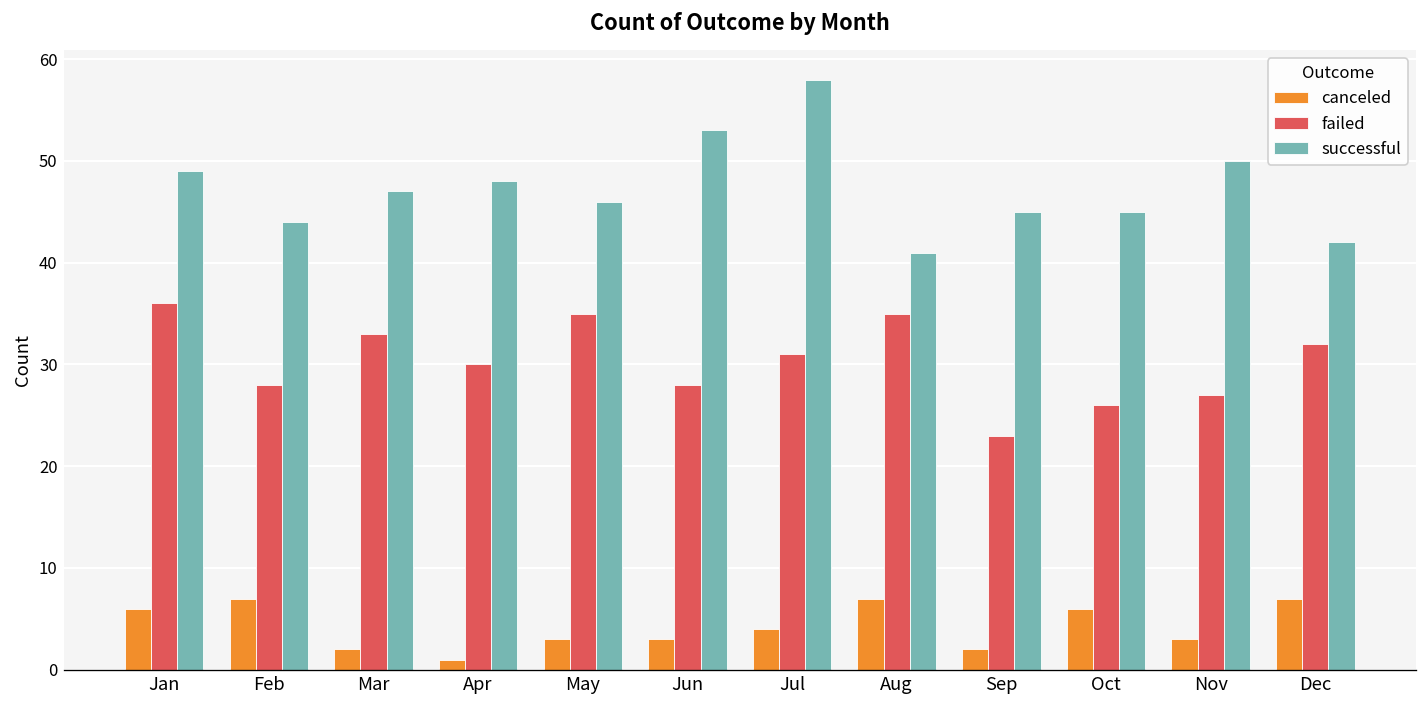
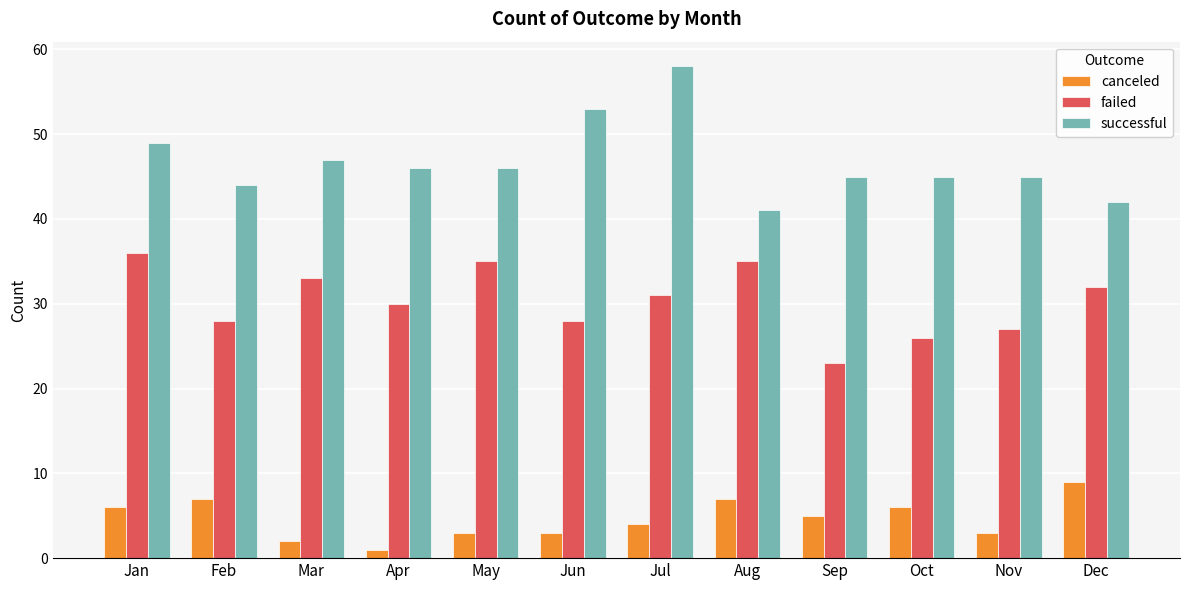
  {
    "canceled": {
      "Jan": 6,
      "Feb": 7,
      "Mar": 2,
      "Apr": 1,
      "May": 3,
      "Jun": 3,
      "Jul": 4,
      "Aug": 7,
-     "Sep": 2,
+     "Sep": 5,
      "Oct": 6,
      "Nov": 3,
-     "Dec": 7
+     "Dec": 9
    },
    "failed": {
      "Jan": 36,
      "Feb": 28,
      "Mar": 33,
      "Apr": 30,
      "May": 35,
      "Jun": 28,
      "Jul": 31,
      "Aug": 35,
      "Sep": 23,
      "Oct": 26,
      "Nov": 27,
      "Dec": 32
    },
    "successful": {
      "Jan": 49,
      "Feb": 44,
      "Mar": 47,
-     "Apr": 48,
+     "Apr": 46,
      "May": 46,
      "Jun": 53,
      "Jul": 58,
      "Aug": 41,
      "Sep": 45,
      "Oct": 45,
-     "Nov": 50,
+     "Nov": 45,
      "Dec": 42
    }
  }
